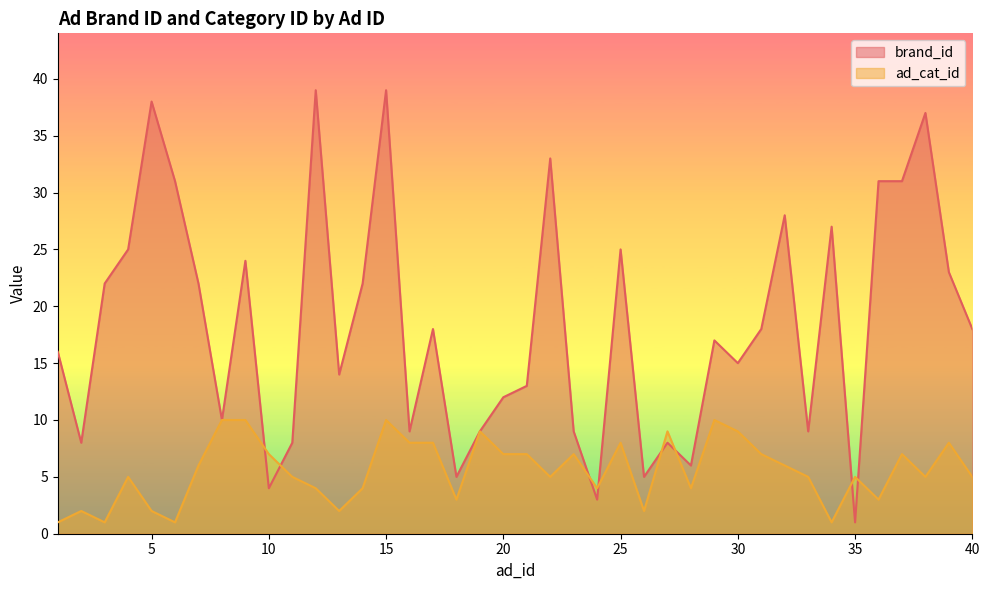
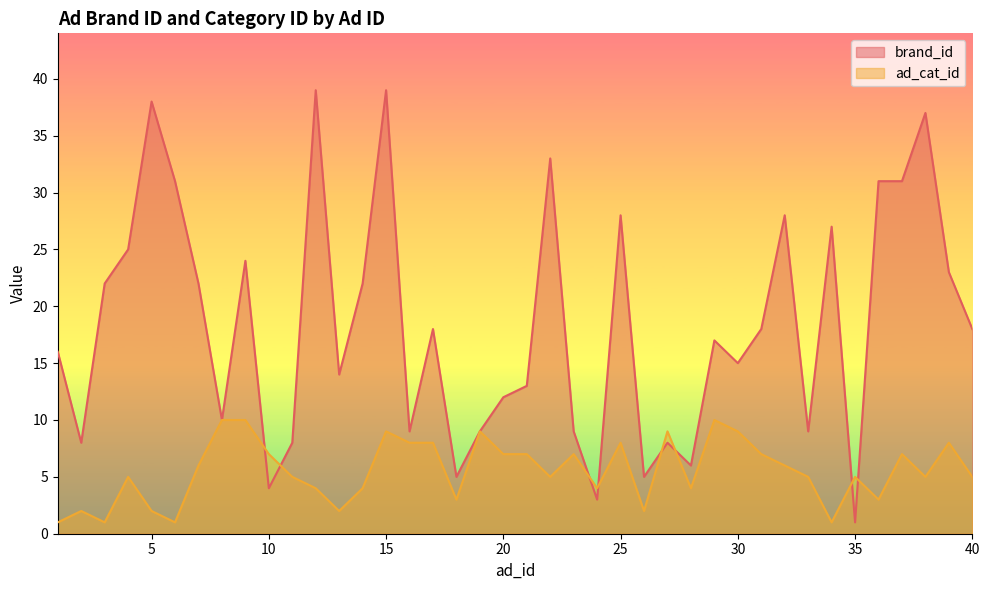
  {
    "brand_id": {
      "5": 38,
      "10": 4,
      "15": 39,
      "20": 12,
-     "25": 25,
+     "25": 28,
      "30": 15,
      "35": 1,
      "40": 18
    },
    "ad_cat_id": {
      "5": 2,
      "10": 7,
-     "15": 10,
+     "15": 9,
      "20": 7,
      "25": 8,
      "30": 9,
      "35": 5,
      "40": 5
    }
  }
